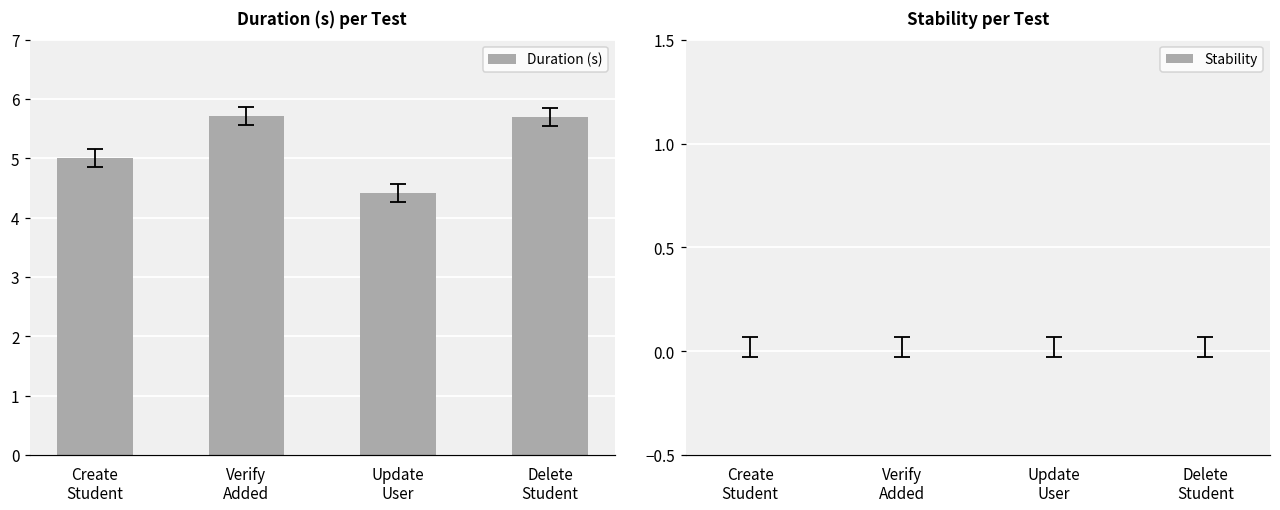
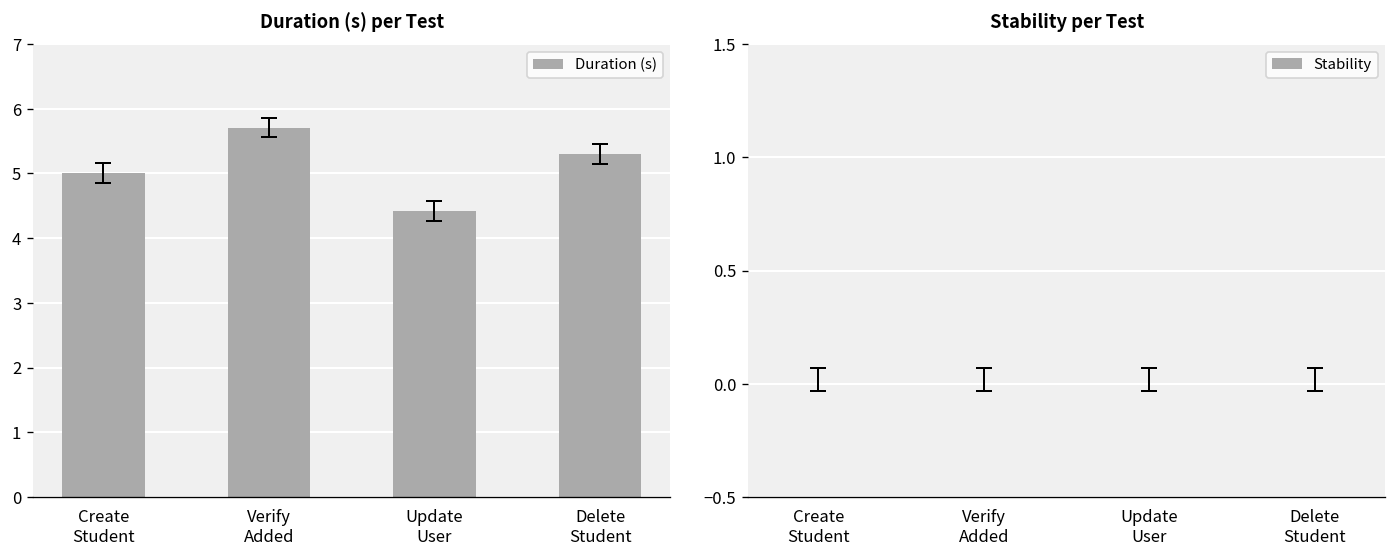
  {
    "Duration (s) per Test": {
      "Duration (s)": {
        "Create Student": 5.0,
        "Verify Added": 5.7,
        "Update User": 4.4,
-       "Delete Student": 5.7
+       "Delete Student": 5.3
      }
    },
    "Stability per Test": {
      "Stability": {
        "Create Student": 0.00,
        "Verify Added": 0.00,
        "Update User": 0.00,
        "Delete Student": 0.00
      }
    }
  }
